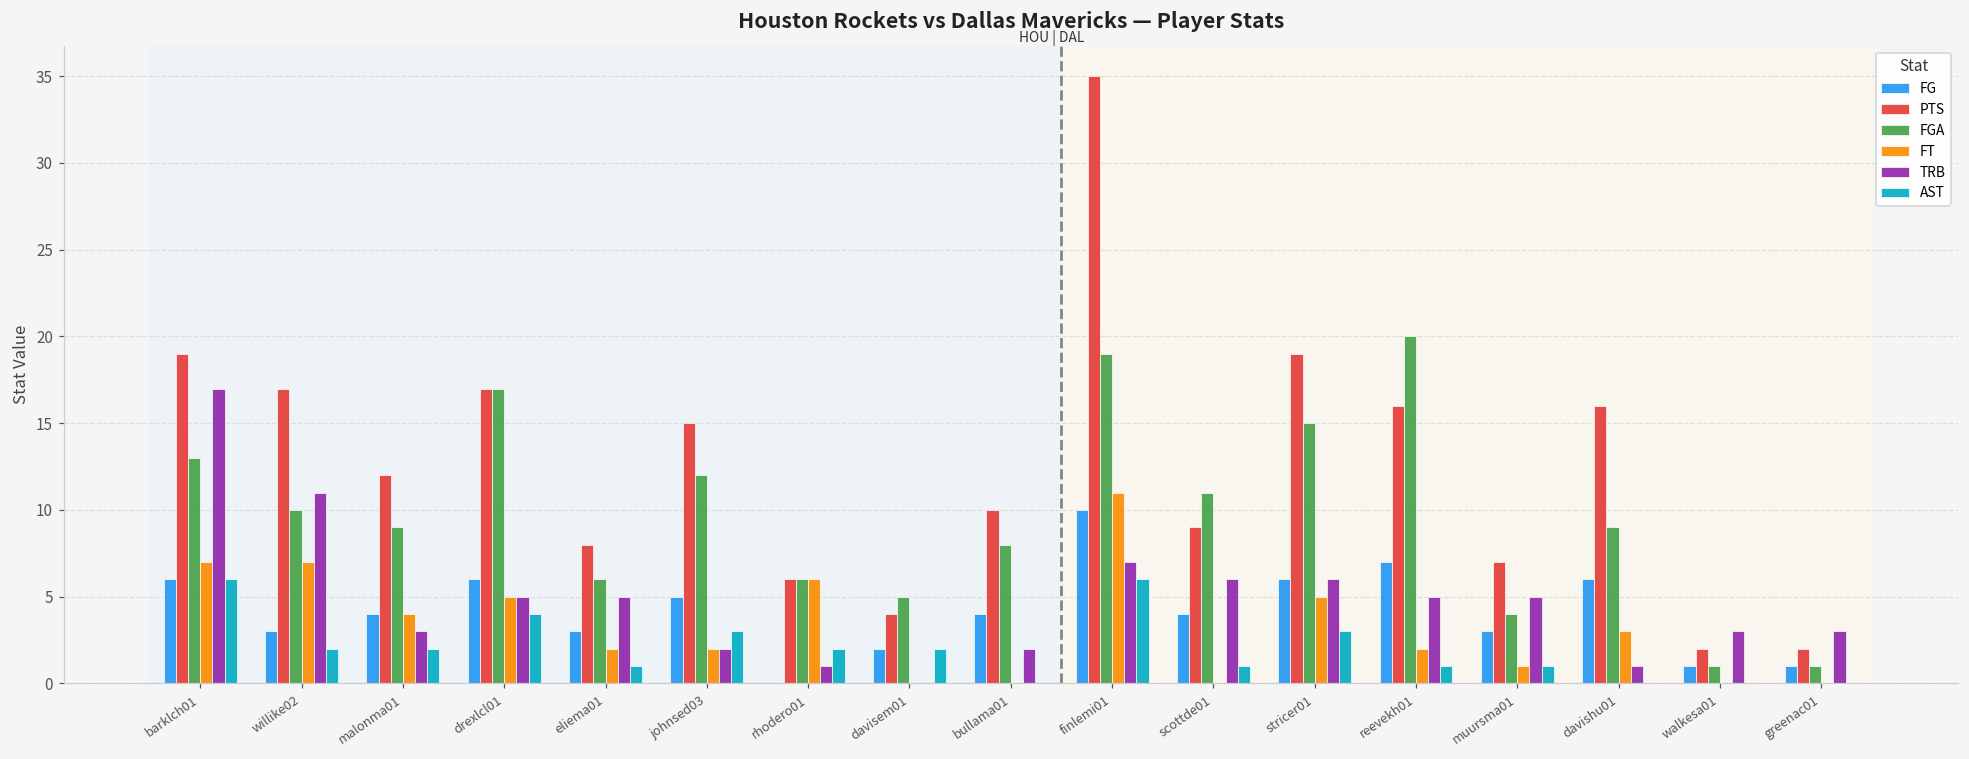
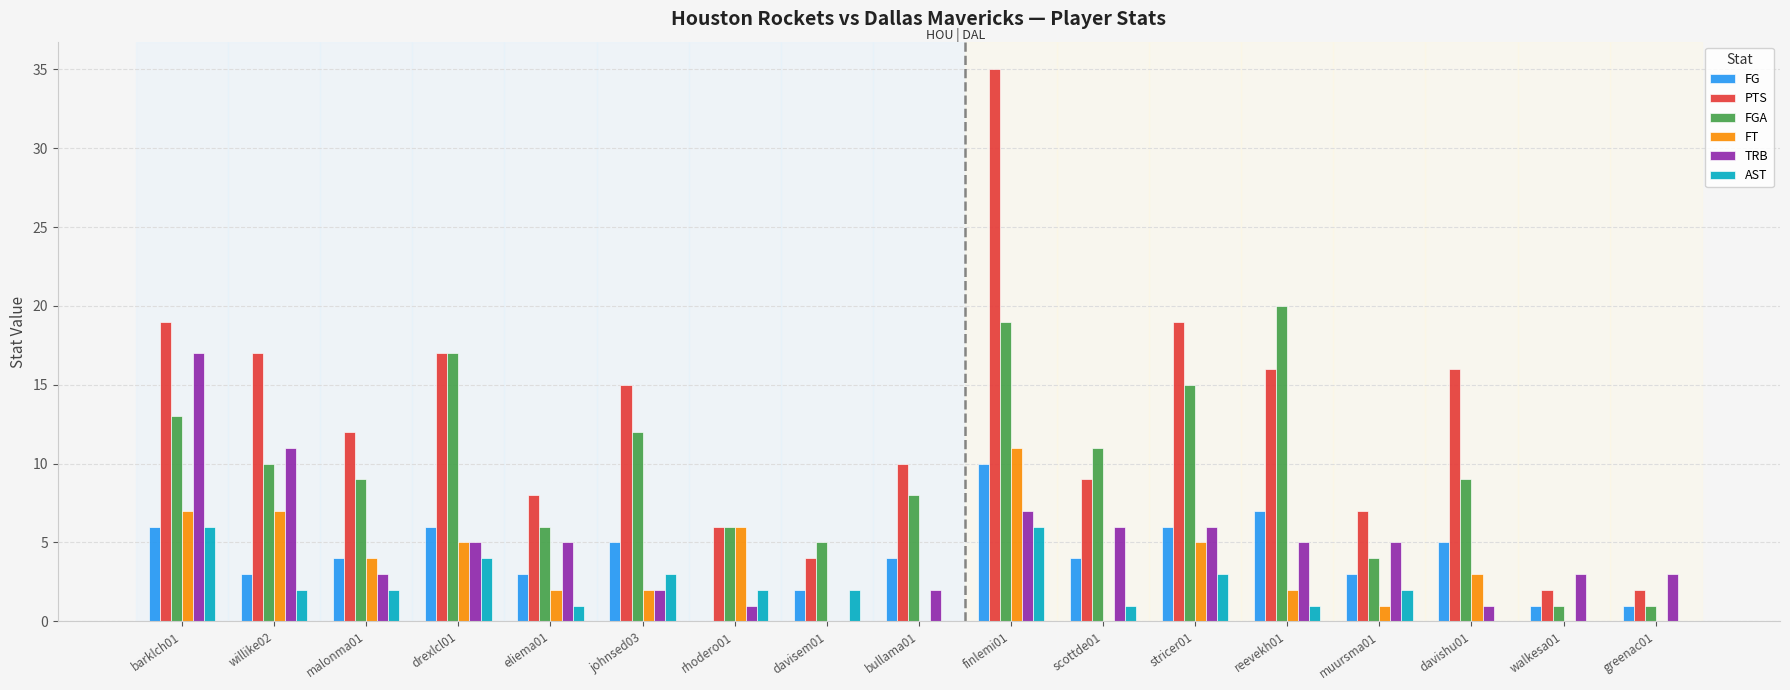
  {
    "FG": {
      "barklch01": 6,
      "willike02": 3,
      "malonma01": 4,
      "drexlcl01": 6,
      "eliema01": 3,
      "johnsed03": 5,
      "rhodero01": 0,
      "davisem01": 2,
      "bullama01": 4,
      "finlemi01": 10,
      "scottde01": 4,
      "stricer01": 6,
      "reevekh01": 7,
      "muursma01": 3,
-     "davishu01": 6,
+     "davishu01": 5,
      "walkesa01": 1,
      "greenac01": 1
    },
    "PTS": {
      "barklch01": 19,
      "willike02": 17,
      "malonma01": 12,
      "drexlcl01": 17,
      "eliema01": 8,
      "johnsed03": 15,
      "rhodero01": 6,
      "davisem01": 4,
      "bullama01": 10,
      "finlemi01": 35,
      "scottde01": 9,
      "stricer01": 19,
      "reevekh01": 16,
      "muursma01": 7,
      "davishu01": 16,
      "walkesa01": 2,
      "greenac01": 2
    },
    "FGA": {
      "barklch01": 13,
      "willike02": 10,
      "malonma01": 9,
      "drexlcl01": 17,
      "eliema01": 6,
      "johnsed03": 12,
      "rhodero01": 6,
      "davisem01": 5,
      "bullama01": 8,
      "finlemi01": 19,
      "scottde01": 11,
      "stricer01": 15,
      "reevekh01": 20,
      "muursma01": 4,
      "davishu01": 9,
      "walkesa01": 1,
      "greenac01": 1
    },
    "FT": {
      "barklch01": 7,
      "willike02": 7,
      "malonma01": 4,
      "drexlcl01": 5,
      "eliema01": 2,
      "johnsed03": 2,
      "rhodero01": 6,
      "davisem01": 0,
      "bullama01": 0,
      "finlemi01": 11,
      "scottde01": 0,
      "stricer01": 5,
      "reevekh01": 2,
      "muursma01": 1,
      "davishu01": 3,
      "walkesa01": 0,
      "greenac01": 0
    },
    "TRB": {
      "barklch01": 17,
      "willike02": 11,
      "malonma01": 3,
      "drexlcl01": 5,
      "eliema01": 5,
      "johnsed03": 2,
      "rhodero01": 1,
      "davisem01": 0,
      "bullama01": 2,
      "finlemi01": 7,
      "scottde01": 6,
      "stricer01": 6,
      "reevekh01": 5,
      "muursma01": 5,
      "davishu01": 1,
      "walkesa01": 3,
      "greenac01": 3
    },
    "AST": {
      "barklch01": 6,
      "willike02": 2,
      "malonma01": 2,
      "drexlcl01": 4,
      "eliema01": 1,
      "johnsed03": 3,
      "rhodero01": 2,
      "davisem01": 2,
      "bullama01": 0,
      "finlemi01": 6,
      "scottde01": 1,
      "stricer01": 3,
      "reevekh01": 1,
-     "muursma01": 1,
+     "muursma01": 2,
      "davishu01": 0,
      "walkesa01": 0,
      "greenac01": 0
    }
  }
